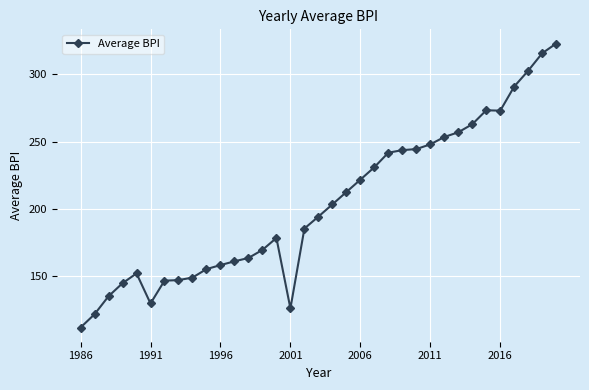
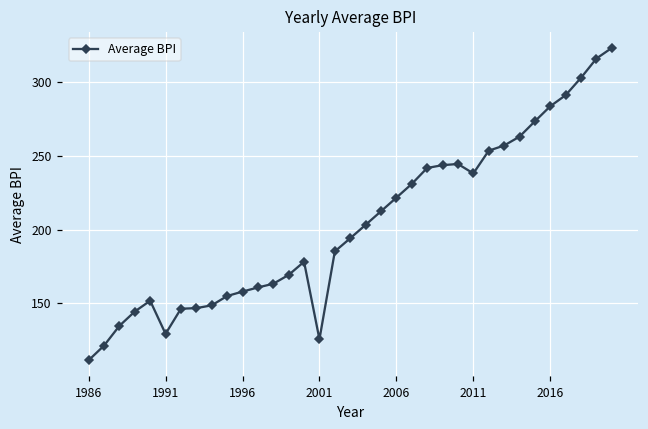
  {
    "1986": 112,
    "1991": 129,
    "1996": 158,
    "2001": 126,
    "2006": 222,
-   "2011": 248,
-   "2016": 273
+   "2011": 238,
+   "2016": 284
  }
